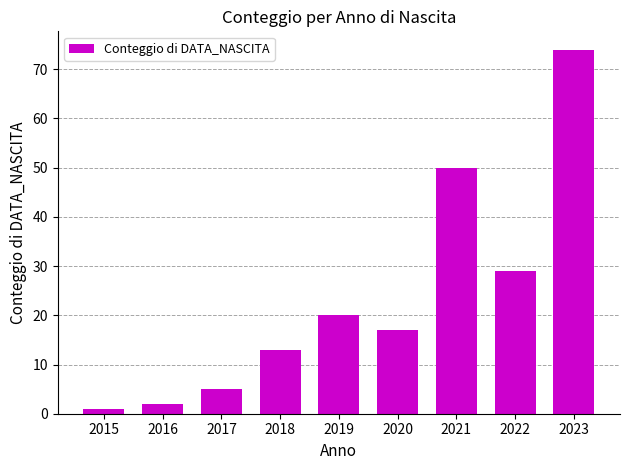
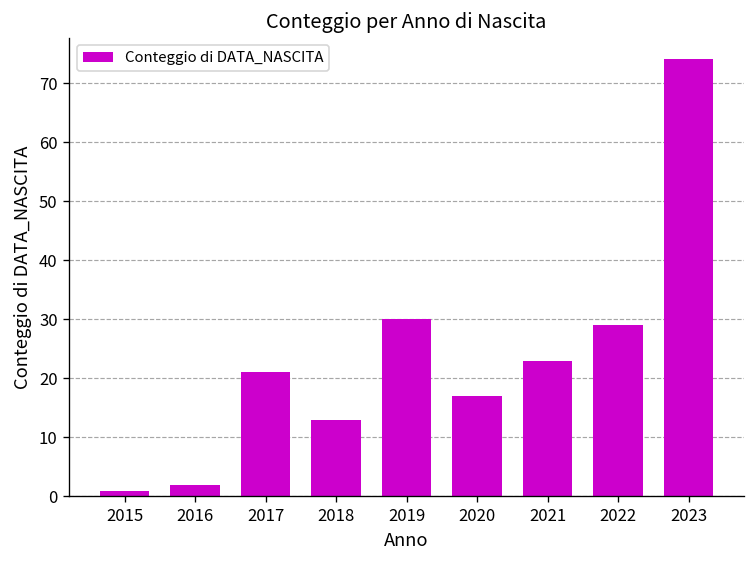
  {
    "2015": 1,
    "2016": 2,
-   "2017": 5,
+   "2017": 21,
    "2018": 13,
-   "2019": 20,
+   "2019": 30,
    "2020": 17,
-   "2021": 50,
+   "2021": 23,
    "2022": 29,
    "2023": 74
  }
